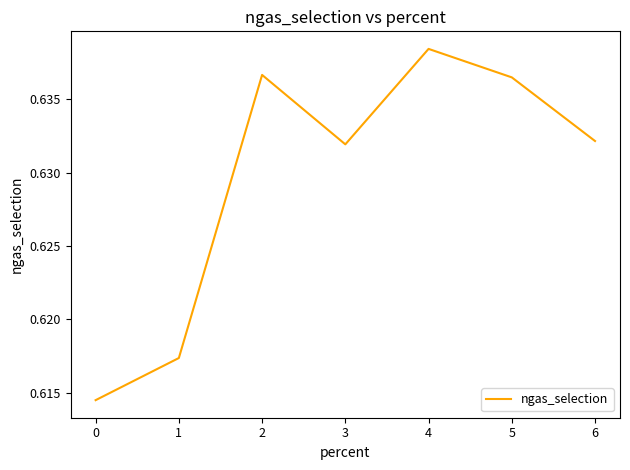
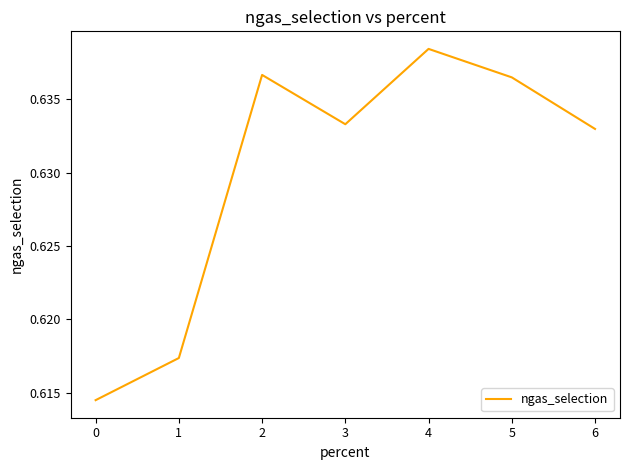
  {
    "0": 0.6145,
    "1": 0.6174,
    "2": 0.6367,
-   "3": 0.6319,
+   "3": 0.6333,
    "4": 0.6384,
    "5": 0.6365,
-   "6": 0.6321
+   "6": 0.6330
  }
